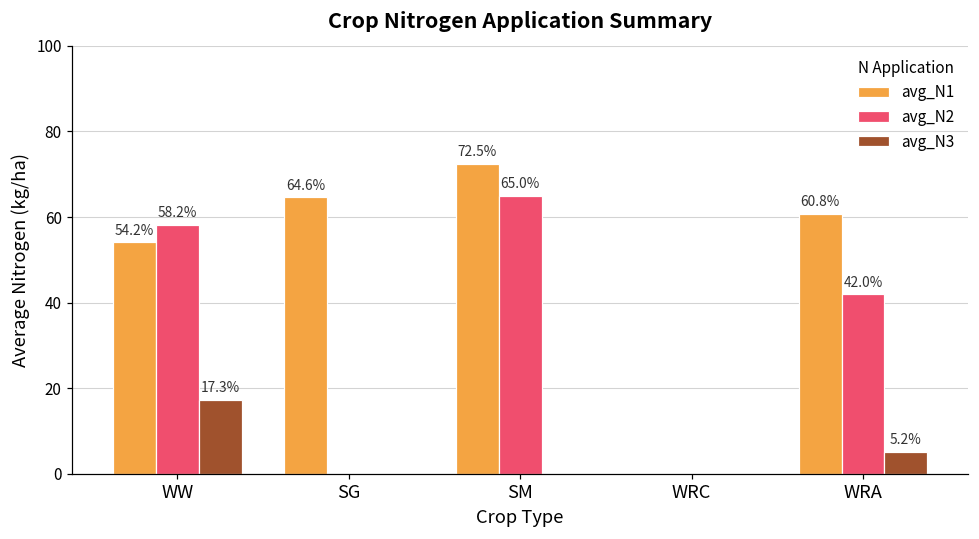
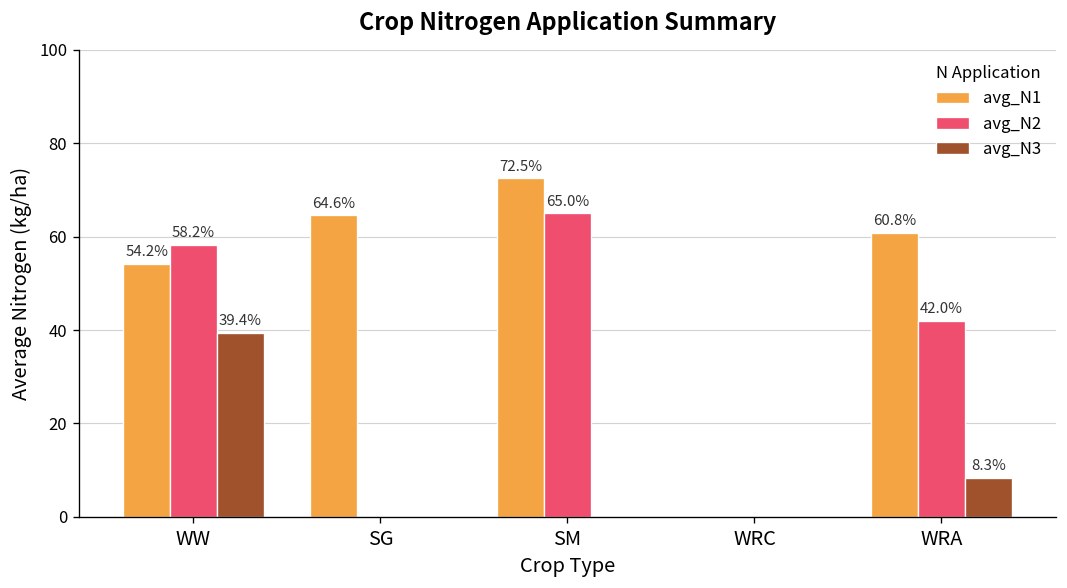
  {
    "avg_N1": {
      "WW": "54.2%",
      "SG": "64.6%",
      "SM": "72.5%",
      "WRA": "60.8%"
    },
    "avg_N2": {
      "WW": "58.2%",
      "SM": "65.0%",
      "WRA": "42.0%"
    },
    "avg_N3": {
-     "WW": "17.3%",
-     "WRA": "5.2%"
+     "WW": "39.4%",
+     "WRA": "8.3%"
    }
  }
